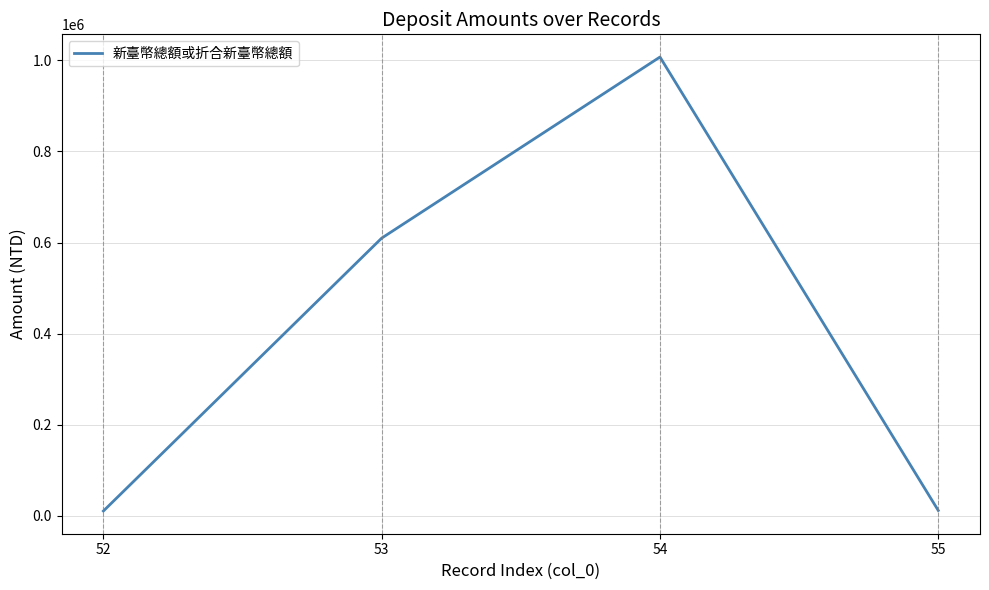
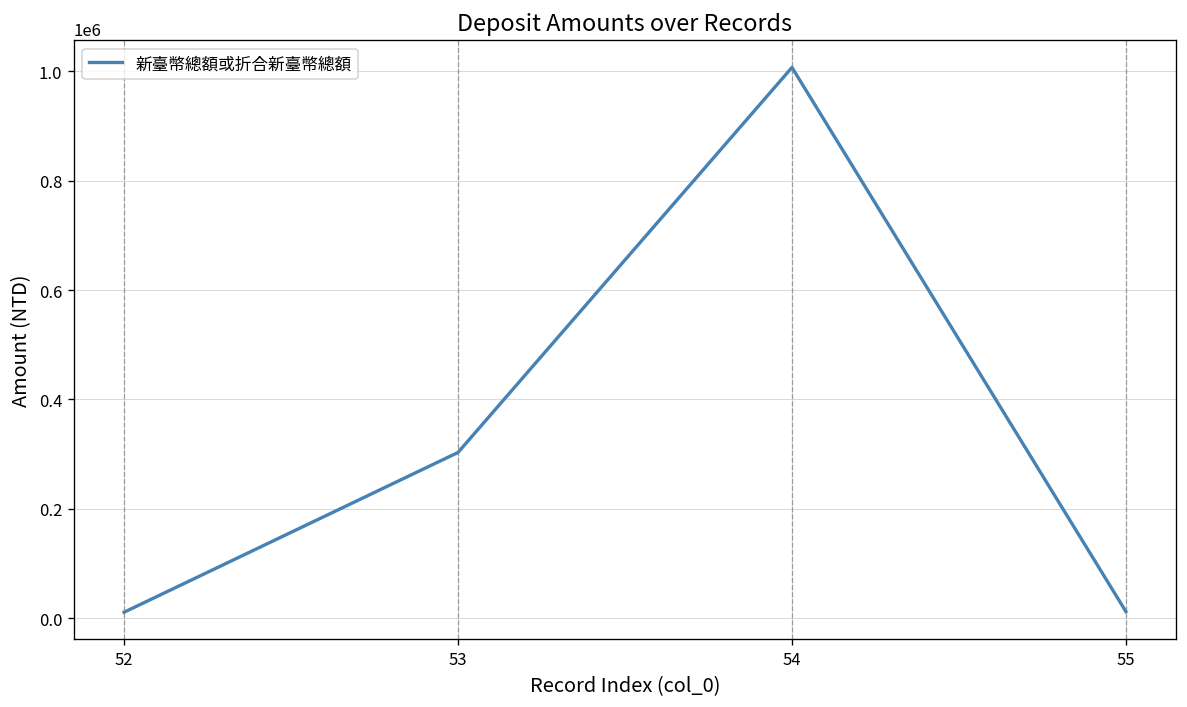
  {
    "52": 10000,
-   "53": 610000,
+   "53": 300000,
    "54": 1010000,
    "55": 10000
  }
